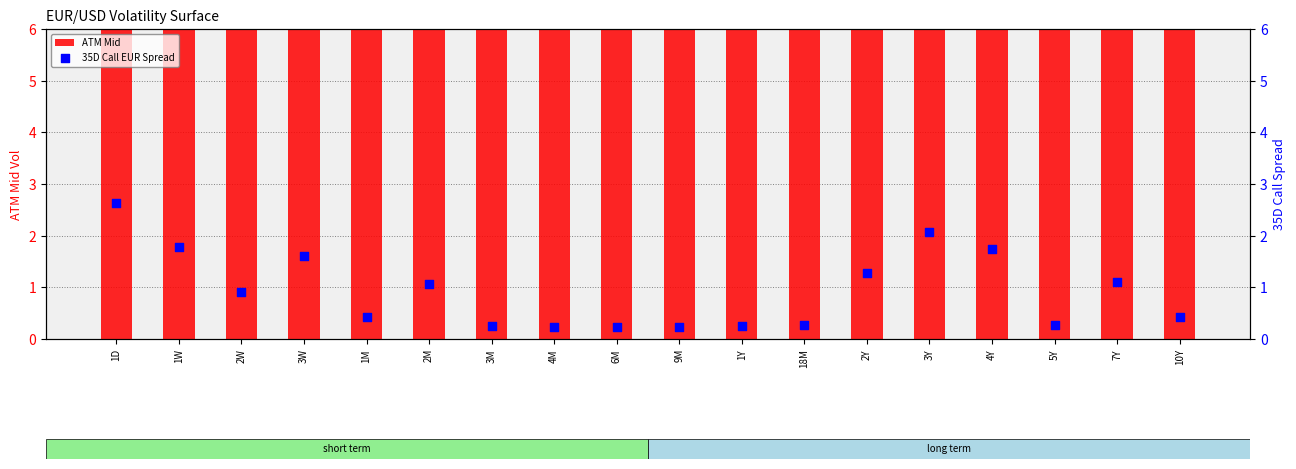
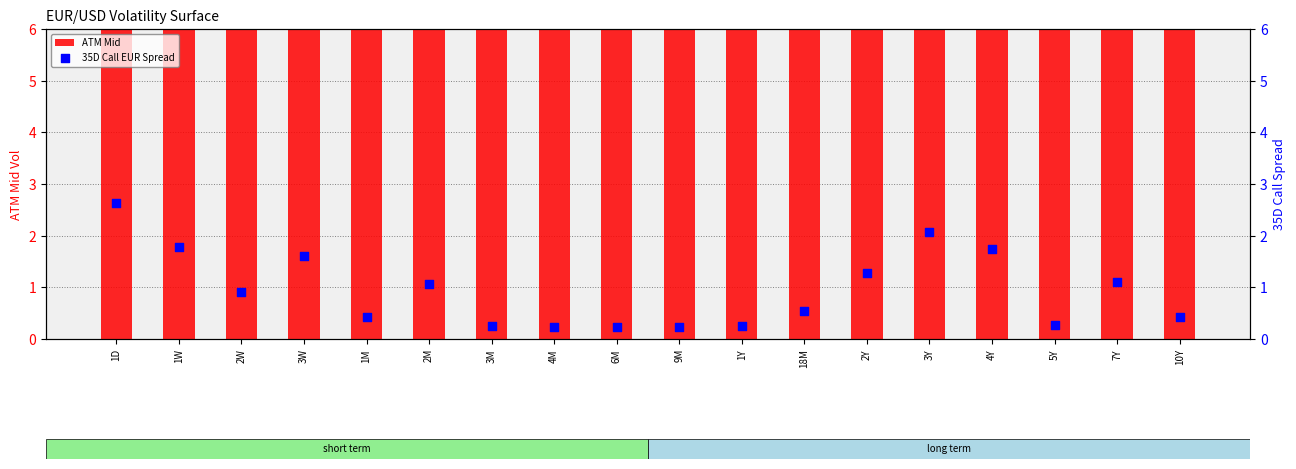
  {
    "35D Call EUR Spread": {
-     "18M": 0.3
+     "18M": 0.6
    }
  }
